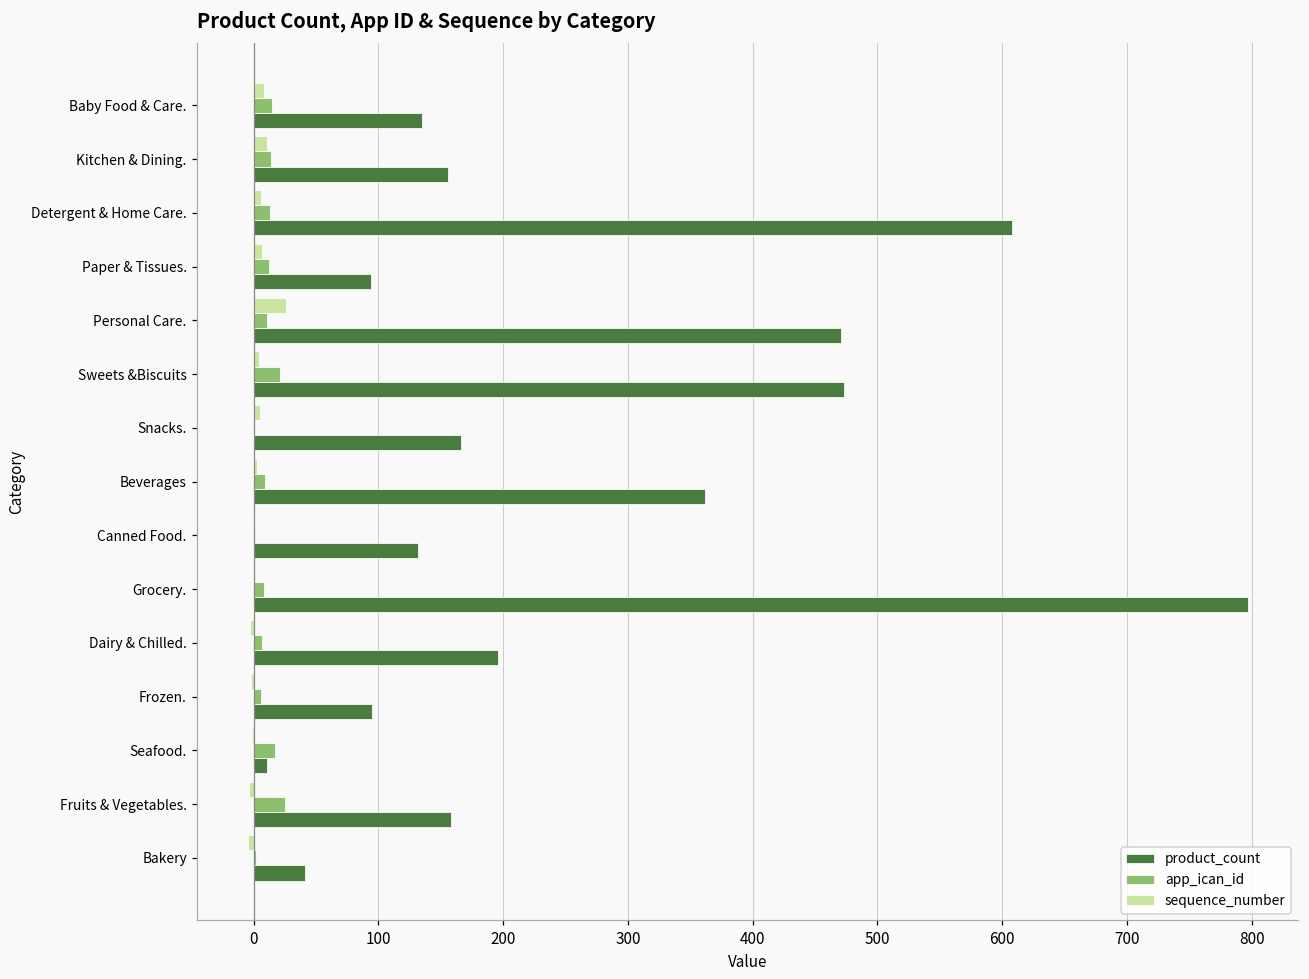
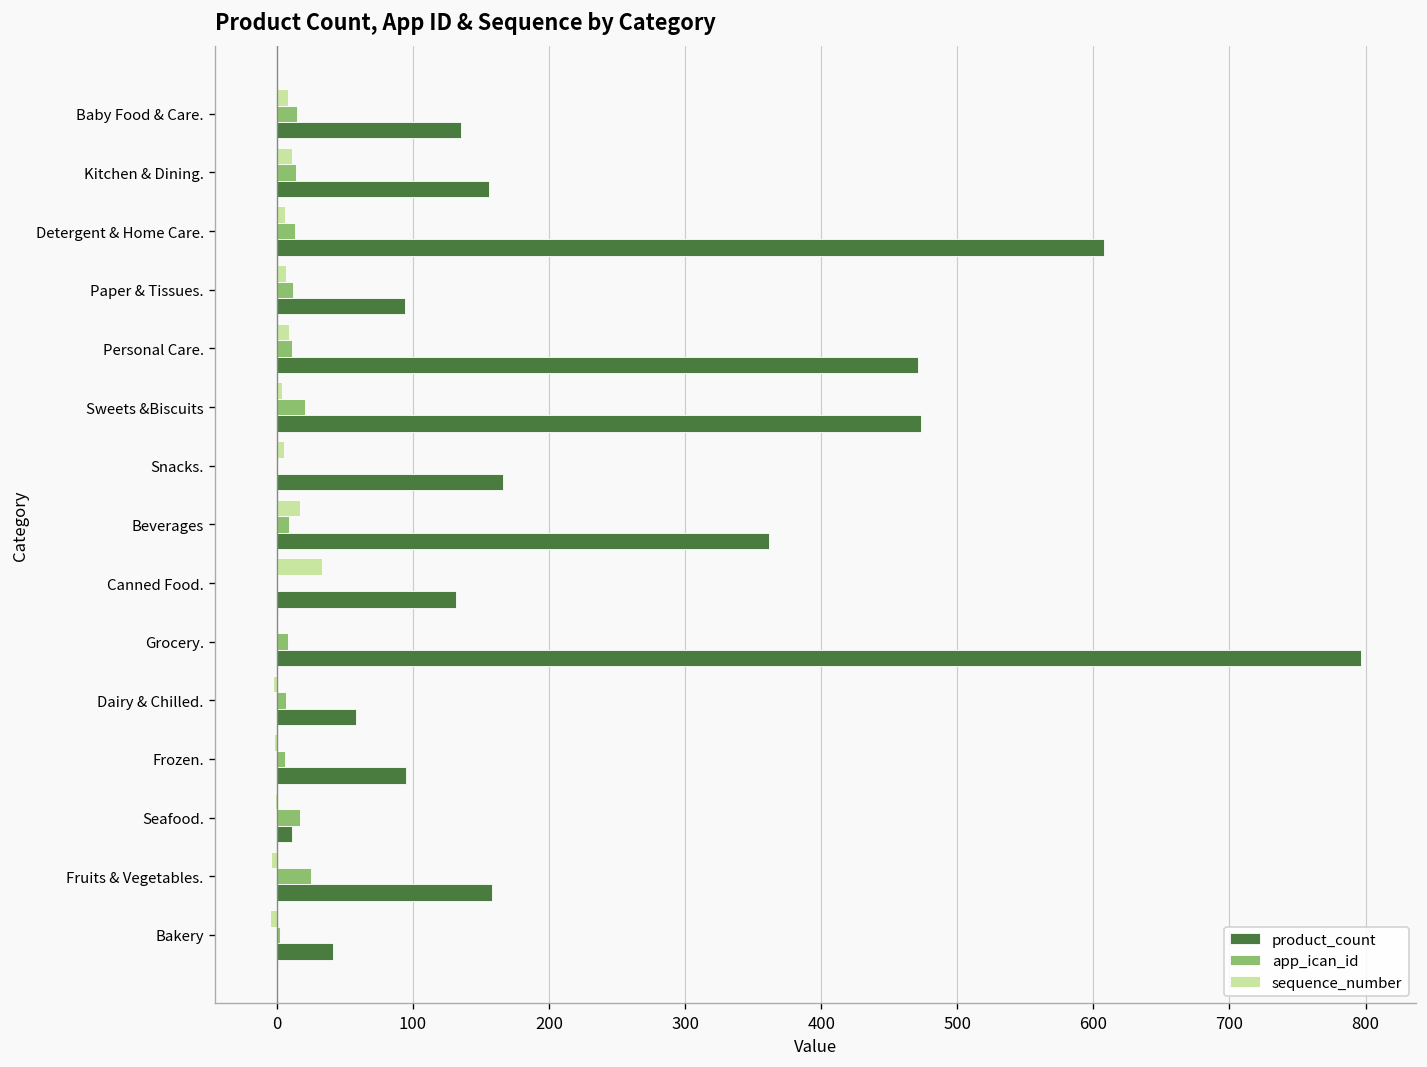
  {
    "product_count": {
      "Baby Food & Care.": 135,
      "Kitchen & Dining.": 156,
      "Detergent & Home Care.": 608,
      "Paper & Tissues.": 94,
      "Personal Care.": 471,
      "Sweets &Biscuits": 473,
      "Snacks.": 166,
      "Beverages": 362,
      "Canned Food.": 132,
      "Grocery.": 797,
-     "Dairy & Chilled.": 196,
+     "Dairy & Chilled.": 58,
      "Frozen.": 95,
      "Seafood.": 11,
      "Fruits & Vegetables.": 158,
      "Bakery": 41
    },
    "app_ican_id": {
      "Baby Food & Care.": 15,
      "Kitchen & Dining.": 14,
      "Detergent & Home Care.": 13,
      "Paper & Tissues.": 12,
      "Personal Care.": 11,
      "Sweets &Biscuits": 21,
      "Beverages": 9,
      "Grocery.": 8,
      "Dairy & Chilled.": 7,
      "Frozen.": 6,
      "Seafood.": 17,
      "Fruits & Vegetables.": 25
    },
    "sequence_number": {
      "Baby Food & Care.": 8,
      "Kitchen & Dining.": 11,
      "Detergent & Home Care.": 6,
      "Paper & Tissues.": 7,
-     "Personal Care.": 26,
+     "Personal Care.": 9,
      "Sweets &Biscuits": 4,
      "Snacks.": 5,
-     "Beverages": 3,
-     "Canned Food.": 1,
+     "Beverages": 17,
+     "Canned Food.": 33,
      "Grocery.": 0,
      "Dairy & Chilled.": -3,
      "Fruits & Vegetables.": -4,
      "Bakery": -5
    }
  }
